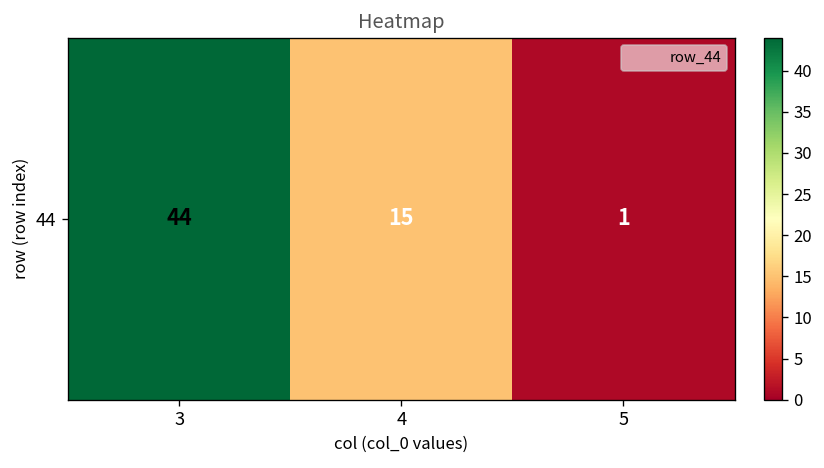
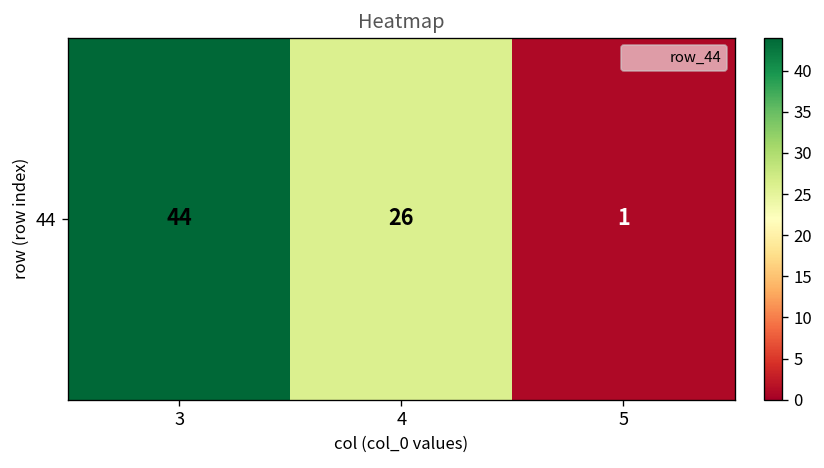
  {
    "44": {
      "3": 44,
-     "4": 15,
+     "4": 26,
      "5": 1
    }
  }
